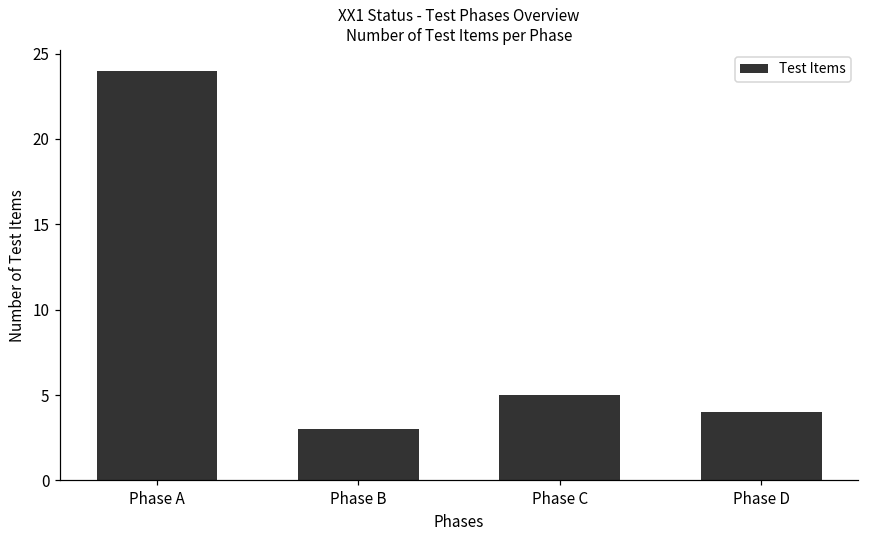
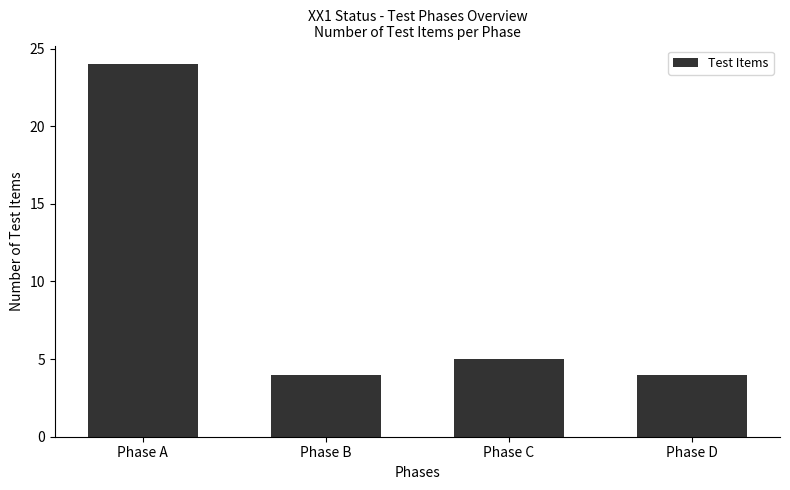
  {
    "Phase A": 24,
-   "Phase B": 3,
+   "Phase B": 4,
    "Phase C": 5,
    "Phase D": 4
  }
